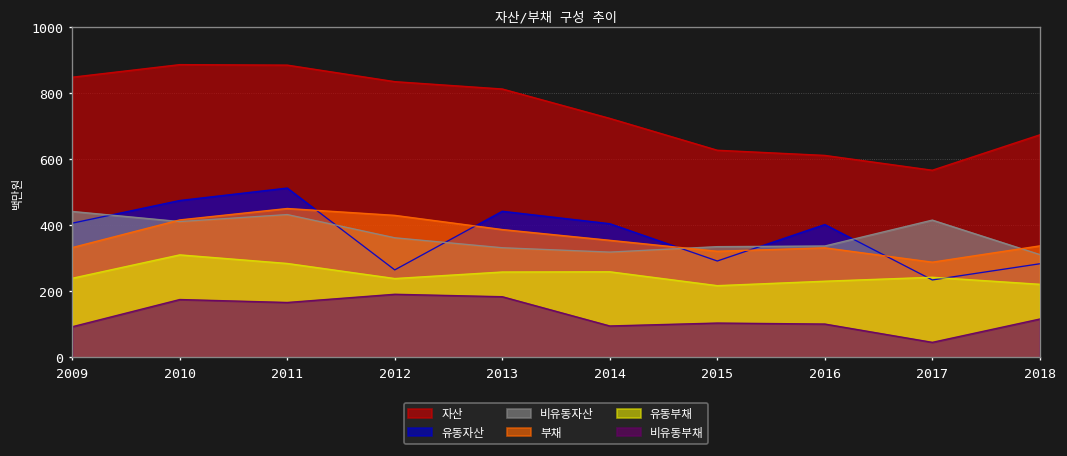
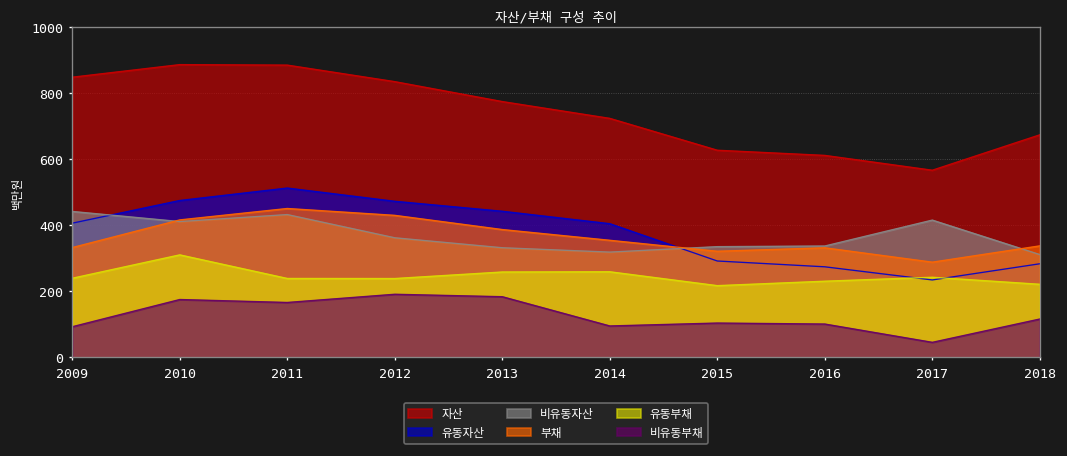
  {
    "자산": {
      "2009": 850,
      "2010": 890,
      "2011": 890,
      "2012": 840,
-     "2013": 810,
+     "2013": 780,
      "2014": 720,
      "2015": 630,
      "2016": 610,
      "2017": 570,
      "2018": 670
    },
    "유동자산": {
      "2009": 410,
      "2010": 480,
      "2011": 510,
-     "2012": 270,
+     "2012": 470,
      "2013": 440,
      "2014": 410,
      "2015": 290,
-     "2016": 400,
+     "2016": 270,
      "2018": 280
    },
    "비유동자산": {
      "2009": 440,
      "2011": 430,
      "2012": 360,
      "2013": 330,
      "2014": 320,
      "2015": 340,
      "2017": 420,
      "2018": 310
    },
    "부채": {
      "2009": 330,
      "2011": 450,
      "2012": 430,
      "2013": 390,
      "2014": 350,
      "2015": 320,
      "2017": 290,
      "2018": 340
    },
    "유동부채": {
      "2009": 240,
      "2010": 310,
-     "2011": 280,
+     "2011": 240,
      "2012": 240,
      "2013": 260,
      "2014": 260,
      "2015": 220,
      "2016": 230,
      "2018": 220
    },
    "비유동부채": {
      "2009": 90,
      "2010": 180,
      "2011": 170,
      "2012": 190,
      "2013": 180,
      "2014": 100,
      "2015": 100,
      "2016": 100,
      "2017": 50,
      "2018": 120
    }
  }
